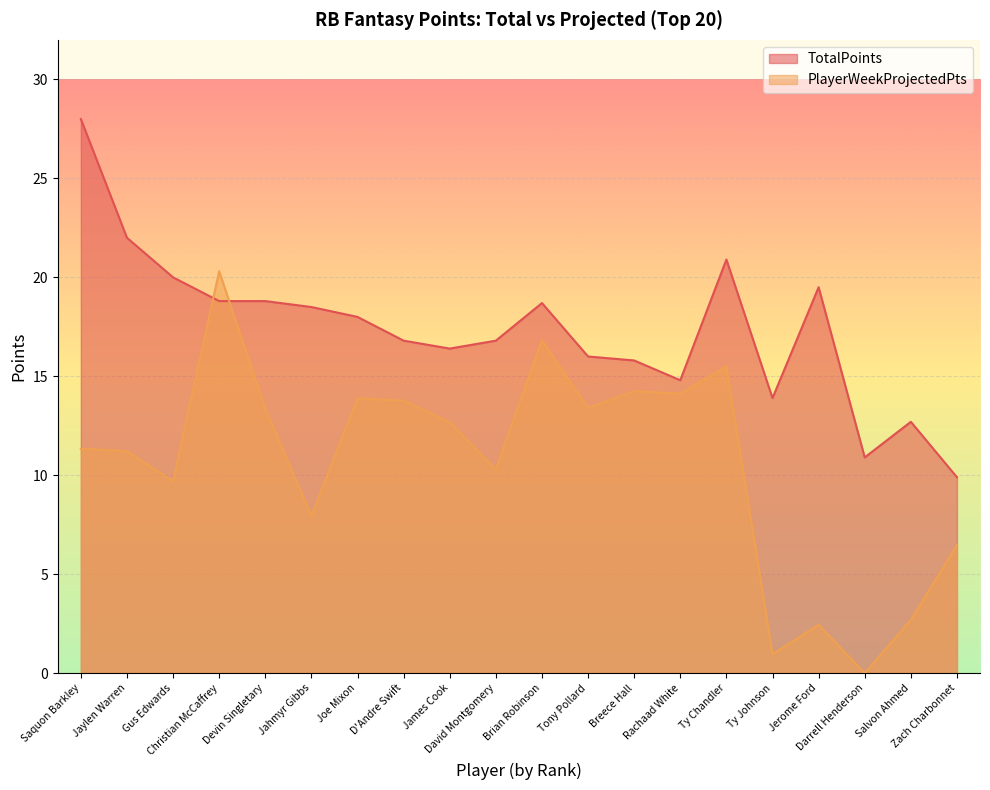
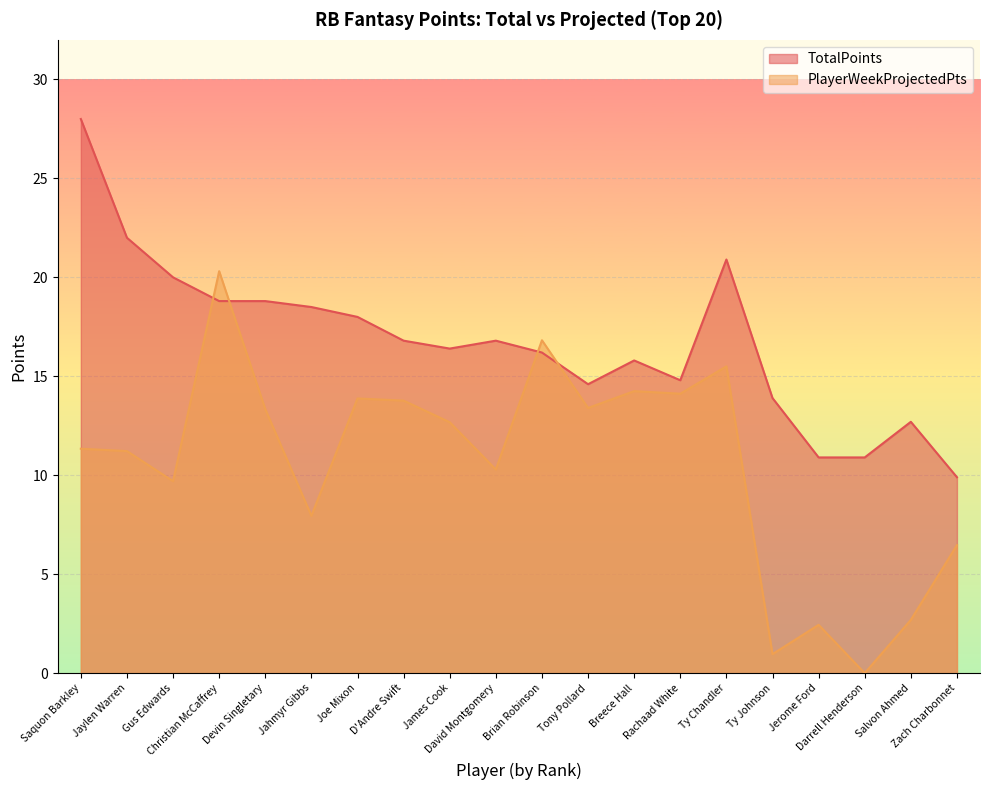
  {
    "TotalPoints": {
      "Saquon Barkley": 28.0,
      "Jaylen Warren": 22.0,
      "Gus Edwards": 20.0,
      "Christian McCaffrey": 18.8,
      "Devin Singletary": 18.8,
      "Jahmyr Gibbs": 18.5,
      "Joe Mixon": 18.0,
      "D'Andre Swift": 16.8,
      "James Cook": 16.4,
      "David Montgomery": 16.8,
-     "Brian Robinson": 18.7,
-     "Tony Pollard": 16.0,
+     "Brian Robinson": 16.2,
+     "Tony Pollard": 14.6,
      "Breece Hall": 15.8,
      "Rachaad White": 14.8,
      "Ty Chandler": 20.9,
      "Ty Johnson": 13.9,
-     "Jerome Ford": 19.5,
+     "Jerome Ford": 10.9,
      "Darrell Henderson": 10.9,
      "Salvon Ahmed": 12.7,
      "Zach Charbonnet": 9.9
    },
    "PlayerWeekProjectedPts": {
      "Saquon Barkley": 11.3,
      "Jaylen Warren": 11.2,
      "Gus Edwards": 9.7,
      "Christian McCaffrey": 20.3,
      "Devin Singletary": 13.3,
      "Jahmyr Gibbs": 8.0,
      "Joe Mixon": 13.9,
      "D'Andre Swift": 13.8,
      "James Cook": 12.7,
      "David Montgomery": 10.3,
      "Brian Robinson": 16.8,
      "Tony Pollard": 13.4,
      "Breece Hall": 14.3,
      "Rachaad White": 14.1,
      "Ty Chandler": 15.5,
      "Ty Johnson": 1.0,
      "Jerome Ford": 2.4,
      "Darrell Henderson": 0.0,
      "Salvon Ahmed": 2.7,
      "Zach Charbonnet": 6.5
    }
  }
